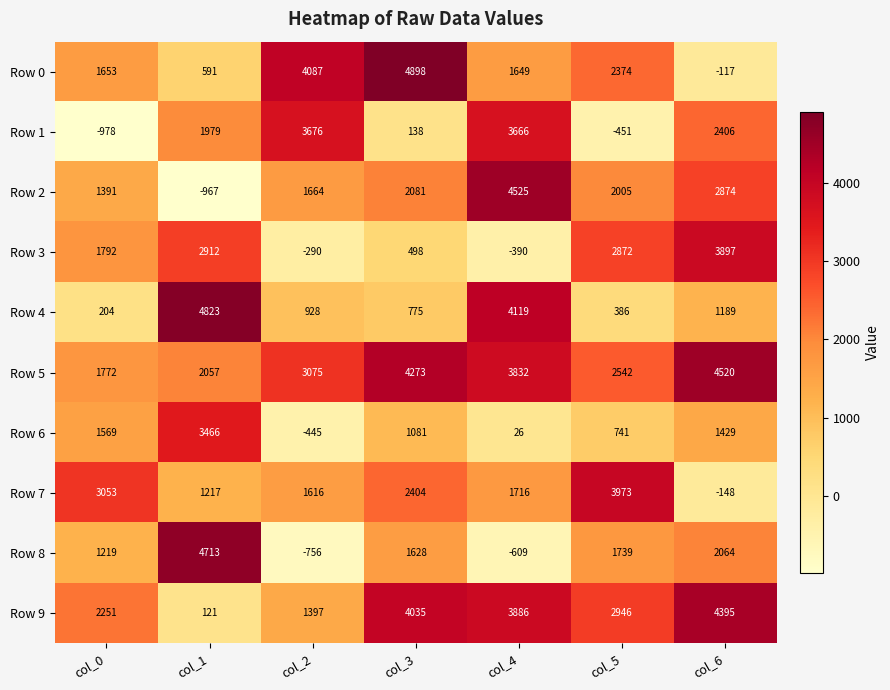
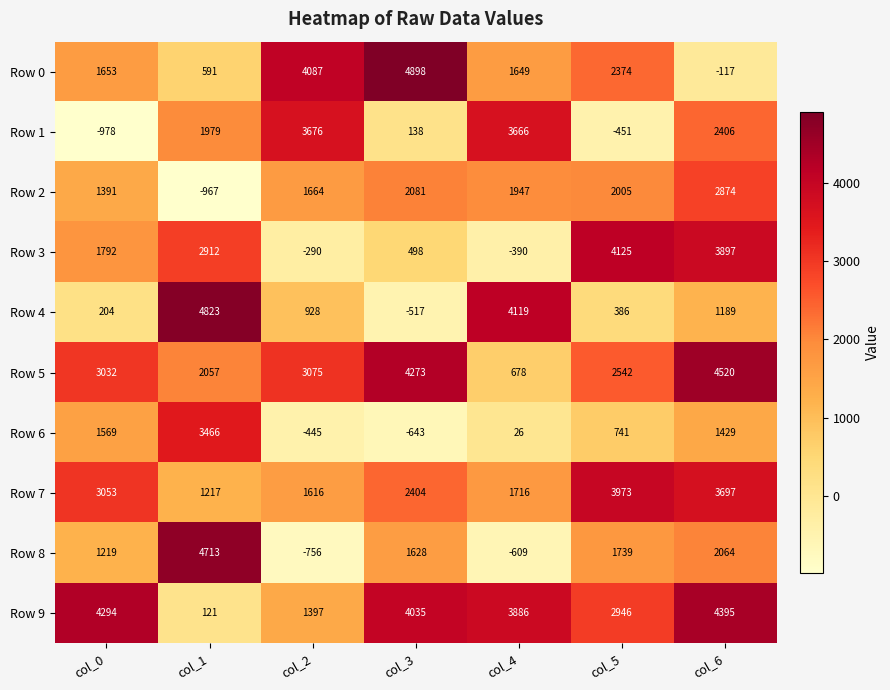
  {
    "Row 0": {
      "col_0": 1653,
      "col_1": 591,
      "col_2": 4087,
      "col_3": 4898,
      "col_4": 1649,
      "col_5": 2374,
      "col_6": -117
    },
    "Row 1": {
      "col_0": -978,
      "col_1": 1979,
      "col_2": 3676,
      "col_3": 138,
      "col_4": 3666,
      "col_5": -451,
      "col_6": 2406
    },
    "Row 2": {
      "col_0": 1391,
      "col_1": -967,
      "col_2": 1664,
      "col_3": 2081,
-     "col_4": 4525,
+     "col_4": 1947,
      "col_5": 2005,
      "col_6": 2874
    },
    "Row 3": {
      "col_0": 1792,
      "col_1": 2912,
      "col_2": -290,
      "col_3": 498,
      "col_4": -390,
-     "col_5": 2872,
+     "col_5": 4125,
      "col_6": 3897
    },
    "Row 4": {
      "col_0": 204,
      "col_1": 4823,
      "col_2": 928,
-     "col_3": 775,
+     "col_3": -517,
      "col_4": 4119,
      "col_5": 386,
      "col_6": 1189
    },
    "Row 5": {
-     "col_0": 1772,
+     "col_0": 3032,
      "col_1": 2057,
      "col_2": 3075,
      "col_3": 4273,
-     "col_4": 3832,
+     "col_4": 678,
      "col_5": 2542,
      "col_6": 4520
    },
    "Row 6": {
      "col_0": 1569,
      "col_1": 3466,
      "col_2": -445,
-     "col_3": 1081,
+     "col_3": -643,
      "col_4": 26,
      "col_5": 741,
      "col_6": 1429
    },
    "Row 7": {
      "col_0": 3053,
      "col_1": 1217,
      "col_2": 1616,
      "col_3": 2404,
      "col_4": 1716,
      "col_5": 3973,
-     "col_6": -148
+     "col_6": 3697
    },
    "Row 8": {
      "col_0": 1219,
      "col_1": 4713,
      "col_2": -756,
      "col_3": 1628,
      "col_4": -609,
      "col_5": 1739,
      "col_6": 2064
    },
    "Row 9": {
-     "col_0": 2251,
+     "col_0": 4294,
      "col_1": 121,
      "col_2": 1397,
      "col_3": 4035,
      "col_4": 3886,
      "col_5": 2946,
      "col_6": 4395
    }
  }
